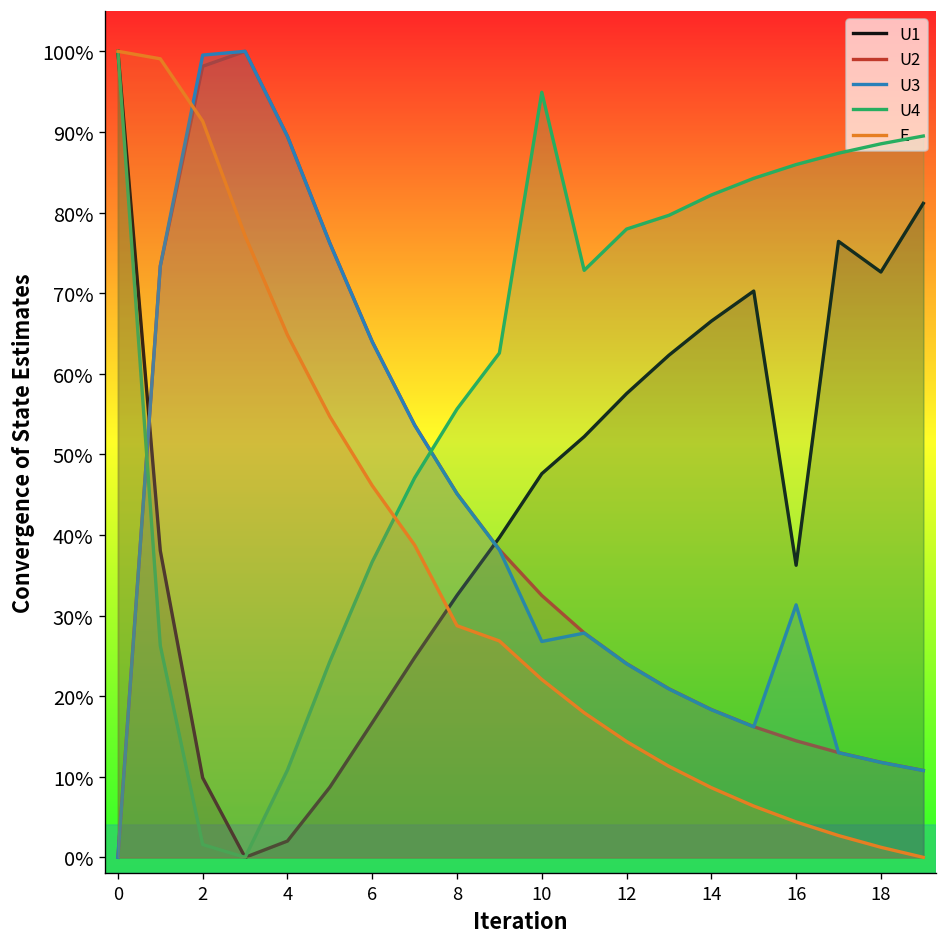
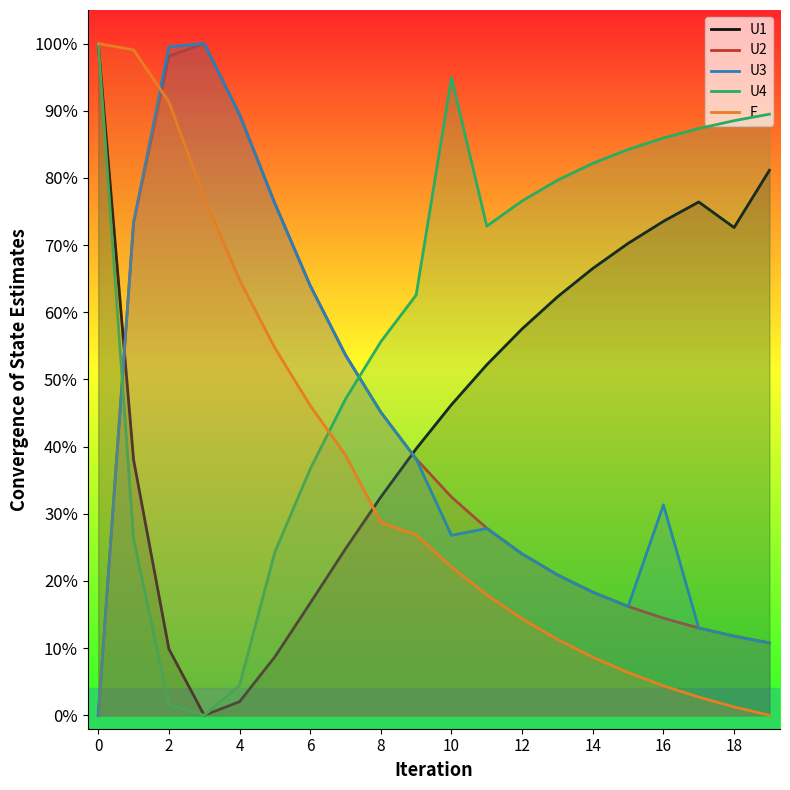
  {
    "U1": {
      "2": "10%",
      "6": "17%",
      "8": "33%",
-     "10": "48%",
+     "10": "46%",
      "12": "58%",
      "14": "67%",
-     "16": "36%",
+     "16": "74%",
      "18": "73%"
    },
    "U2": {
      "2": "98%",
      "10": "32%",
      "16": "14%"
    },
    "U3": {
      "2": "100%",
      "10": "27%",
      "16": "31%"
    },
    "U4": {
-     "4": "11%",
+     "4": "4%",
      "6": "37%",
      "8": "56%",
      "10": "95%",
-     "12": "78%",
+     "12": "77%",
      "14": "82%",
      "16": "86%"
    },
    "E": {
      "2": "91%",
      "4": "65%",
      "6": "46%",
      "8": "29%",
      "10": "22%",
      "12": "14%",
      "14": "9%",
      "16": "4%"
    }
  }
